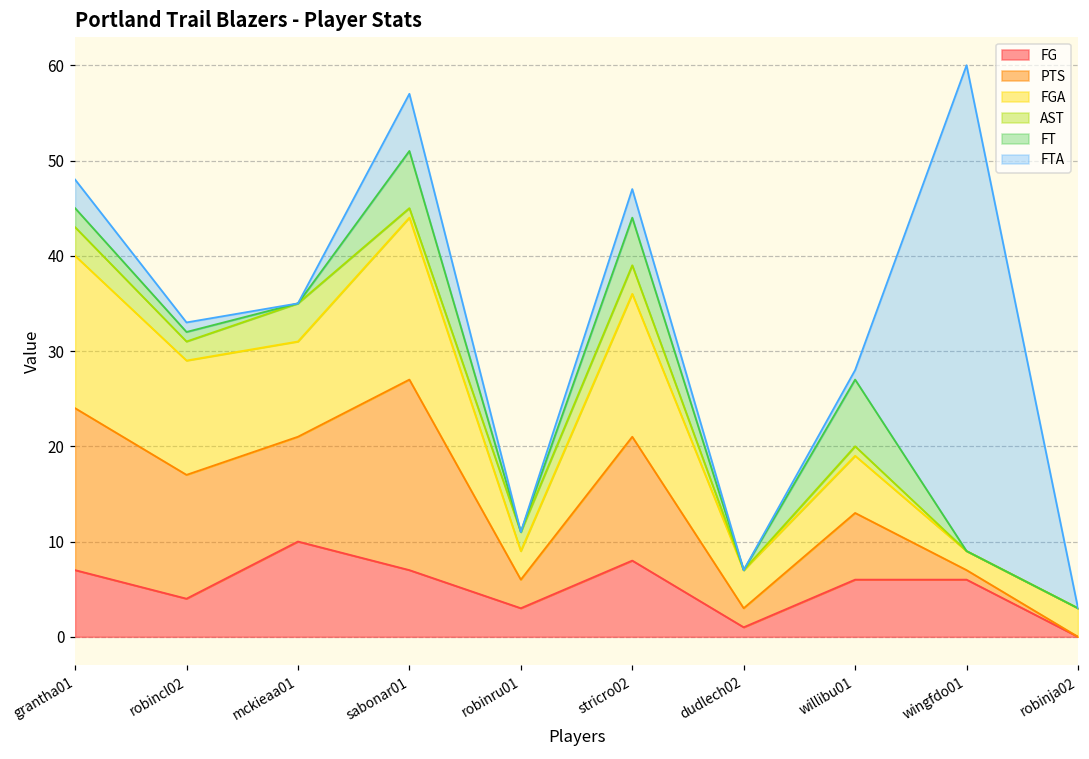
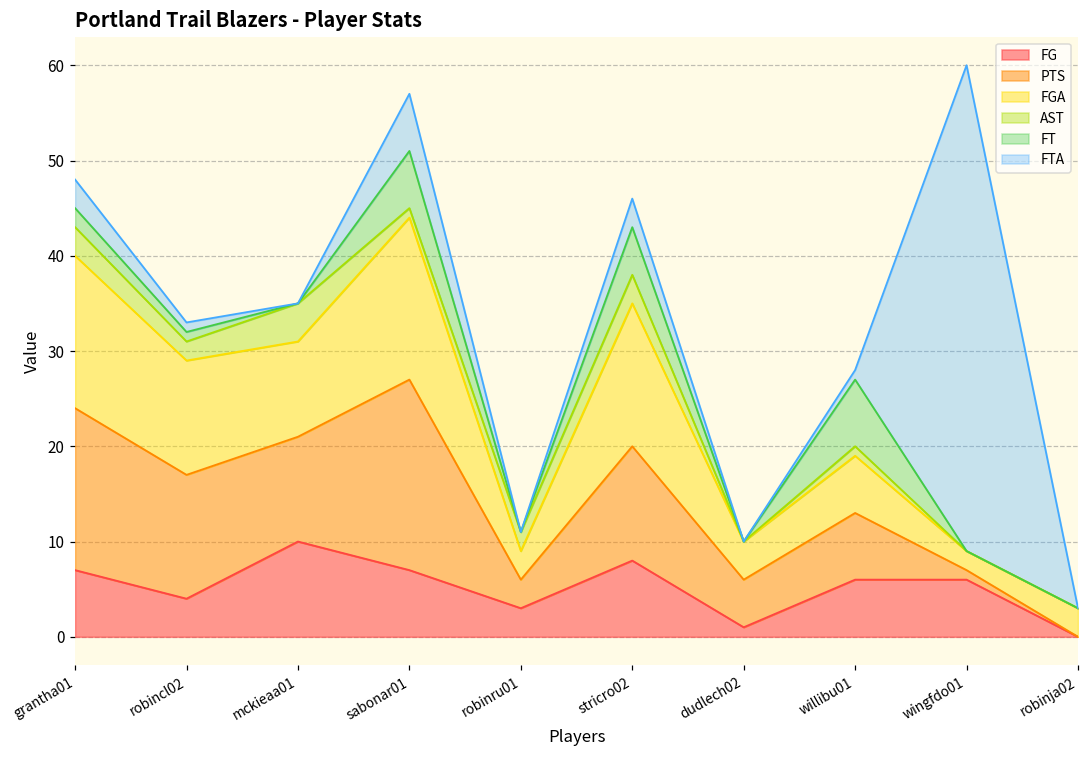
  {
    "FG": {
      "grantha01": 7,
      "robincl02": 4,
      "mckieaa01": 10,
      "sabonar01": 7,
      "robinru01": 3,
      "stricro02": 8,
      "dudlech02": 1,
      "willibu01": 6,
      "wingfdo01": 6
    },
    "PTS": {
      "grantha01": 17,
      "robincl02": 13,
      "mckieaa01": 11,
      "sabonar01": 20,
      "robinru01": 3,
-     "stricro02": 13,
-     "dudlech02": 2,
+     "stricro02": 12,
+     "dudlech02": 5,
      "willibu01": 7,
      "wingfdo01": 1
    },
    "FT": {
      "grantha01": 2,
      "robincl02": 1,
      "sabonar01": 6,
      "stricro02": 5,
      "willibu01": 7
    },
    "FTA": {
      "grantha01": 3,
      "robincl02": 1,
      "sabonar01": 6,
      "stricro02": 3,
      "willibu01": 1,
      "wingfdo01": 51
    }
  }
